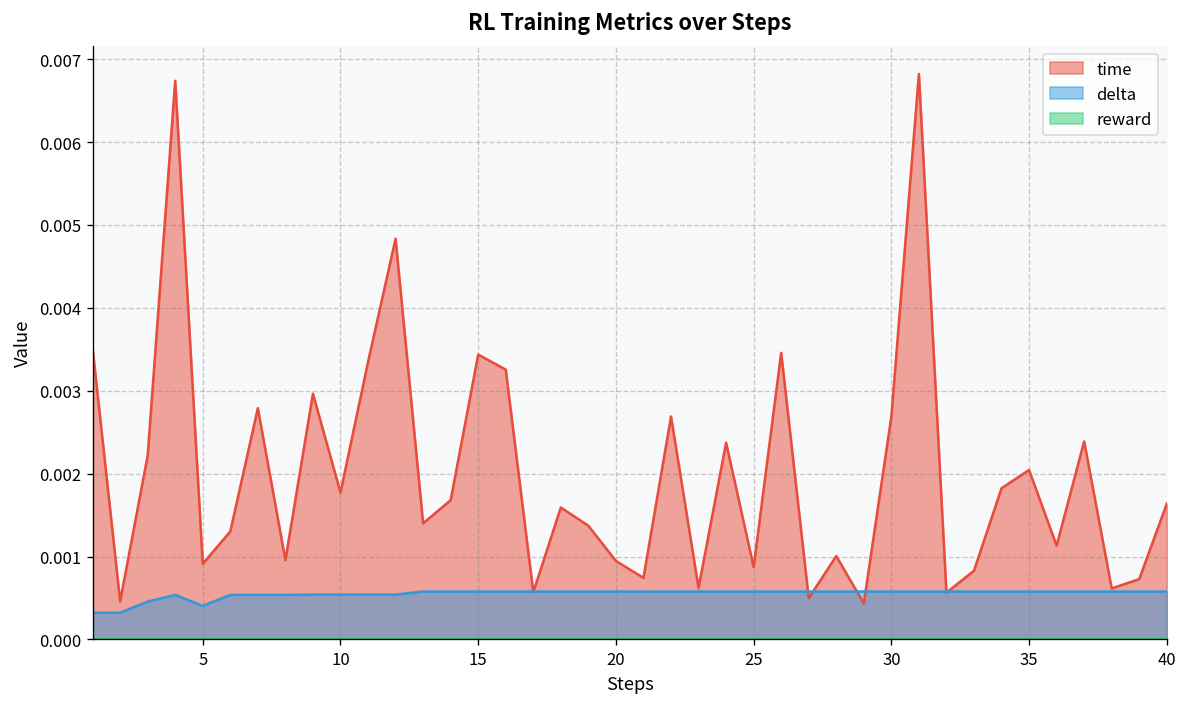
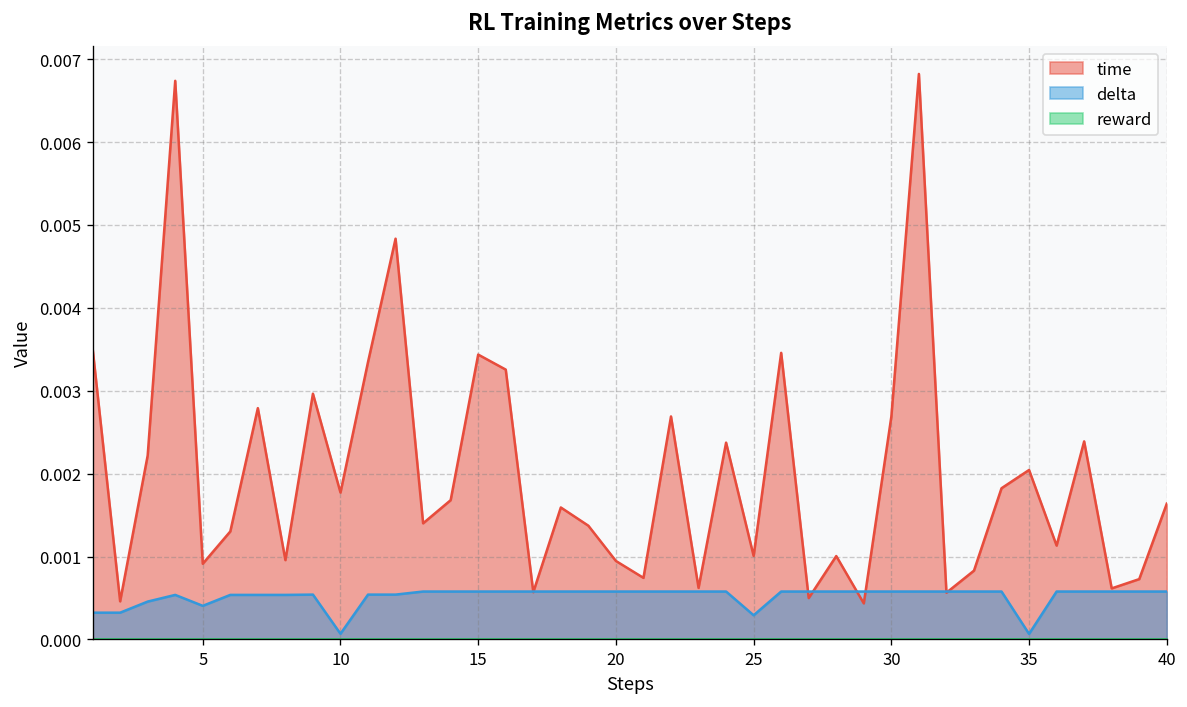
  {
    "time": {
      "5": 0.0009,
      "10": 0.0018,
      "15": 0.0034,
      "20": 0.0009,
-     "25": 0.0009,
+     "25": 0.0010,
      "30": 0.0027,
      "35": 0.0020,
      "40": 0.0016
    },
    "delta": {
      "5": 0.0004,
-     "10": 0.0005,
+     "10": 0.0001,
      "15": 0.0006,
      "20": 0.0006,
-     "25": 0.0006,
+     "25": 0.0003,
      "30": 0.0006,
-     "35": 0.0006,
+     "35": 0.0001,
      "40": 0.0006
    },
    "reward": {
      "5": 0.0000,
      "10": 0.0000,
      "15": 0.0000,
      "20": 0.0000,
      "25": 0.0000,
      "30": 0.0000,
      "35": 0.0000,
      "40": 0.0000
    }
  }
